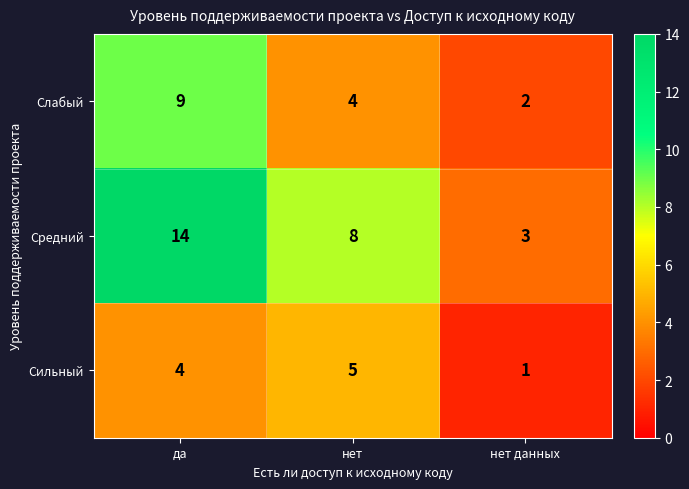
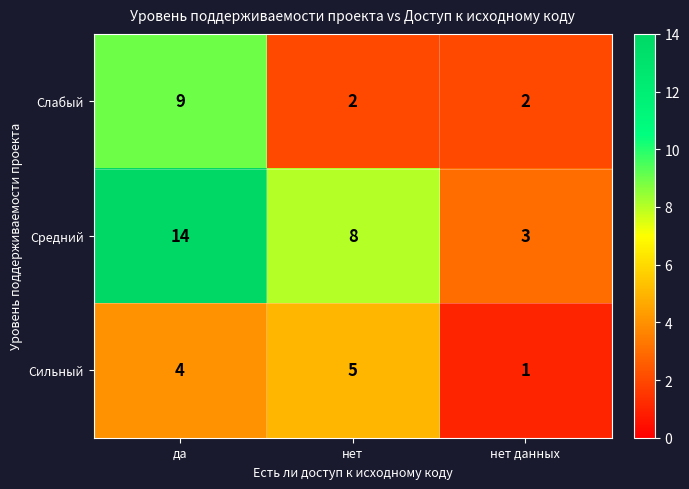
  {
    "Слабый": {
      "да": 9,
-     "нет": 4,
+     "нет": 2,
      "нет данных": 2
    },
    "Средний": {
      "да": 14,
      "нет": 8,
      "нет данных": 3
    },
    "Сильный": {
      "да": 4,
      "нет": 5,
      "нет данных": 1
    }
  }
